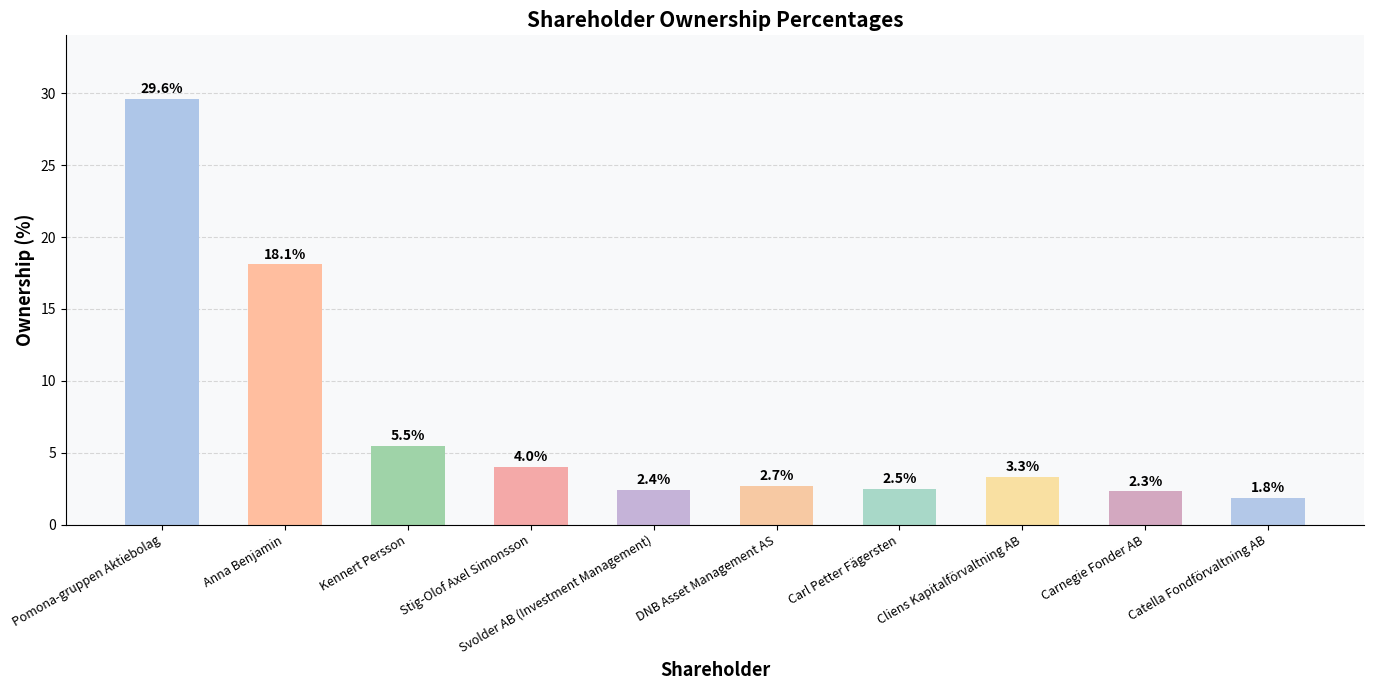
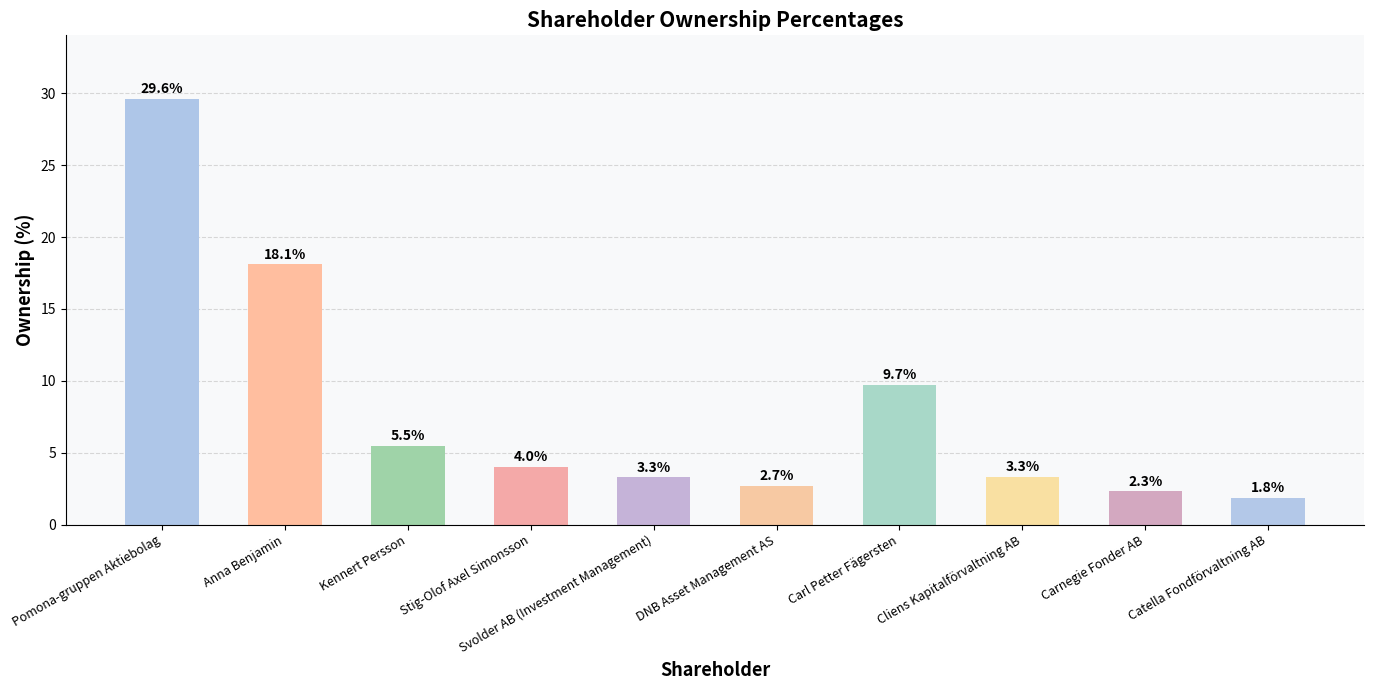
  {
    "Pomona-gruppen Aktiebolag": "29.6%",
    "Anna Benjamin": "18.1%",
    "Kennert Persson": "5.5%",
    "Stig-Olof Axel Simonsson": "4.0%",
-   "Svolder AB (Investment Management)": "2.4%",
+   "Svolder AB (Investment Management)": "3.3%",
    "DNB Asset Management AS": "2.7%",
-   "Carl Petter Fägersten": "2.5%",
+   "Carl Petter Fägersten": "9.7%",
    "Cliens Kapitalförvaltning AB": "3.3%",
    "Carnegie Fonder AB": "2.3%",
    "Catella Fondförvaltning AB": "1.8%"
  }
